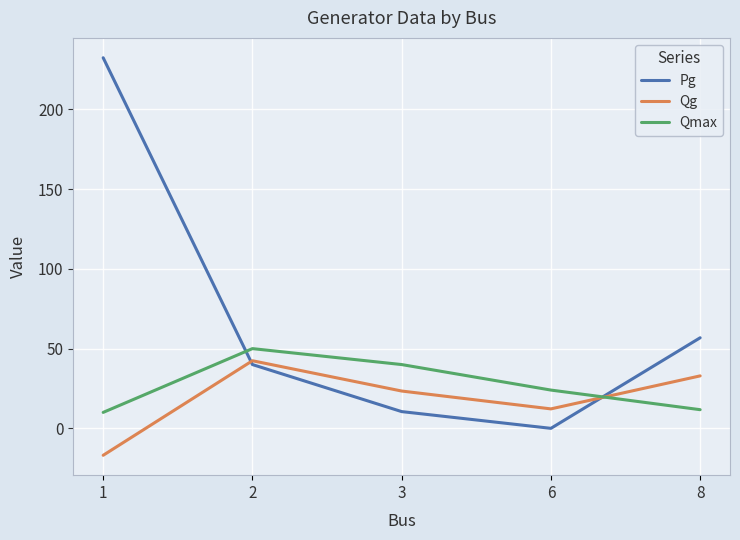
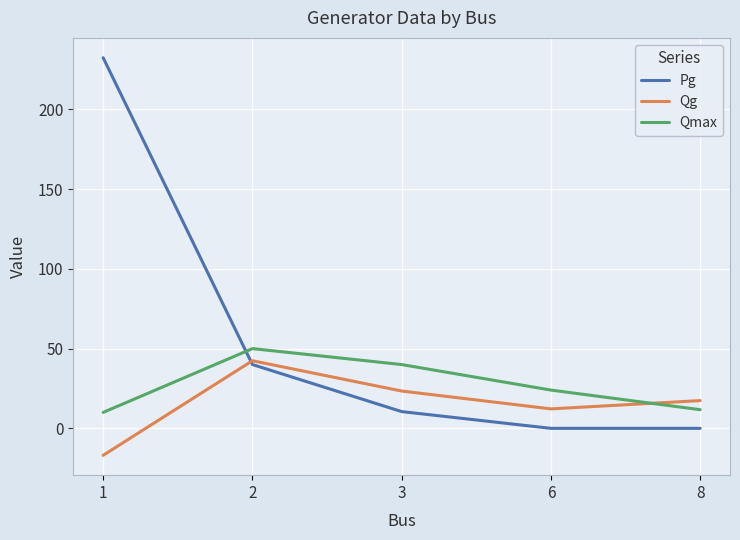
  {
    "Pg": {
      "1": 232,
      "2": 40,
      "3": 11,
      "6": 0,
-     "8": 57
+     "8": 0
    },
    "Qg": {
      "1": -17,
      "2": 42,
      "3": 23,
      "6": 12,
-     "8": 33
+     "8": 17
    },
    "Qmax": {
      "1": 10,
      "2": 50,
      "3": 40,
      "6": 24,
      "8": 12
    }
  }
